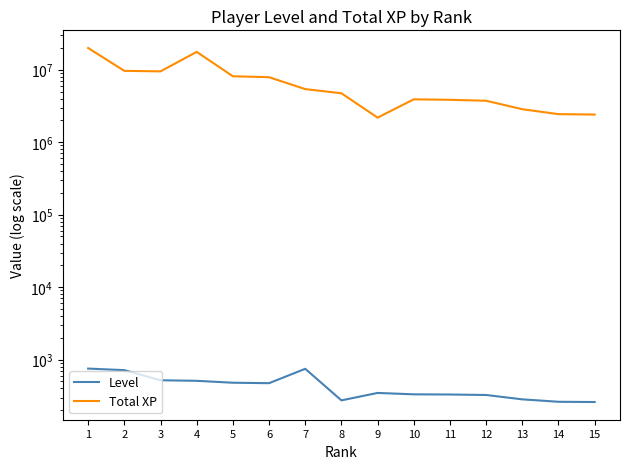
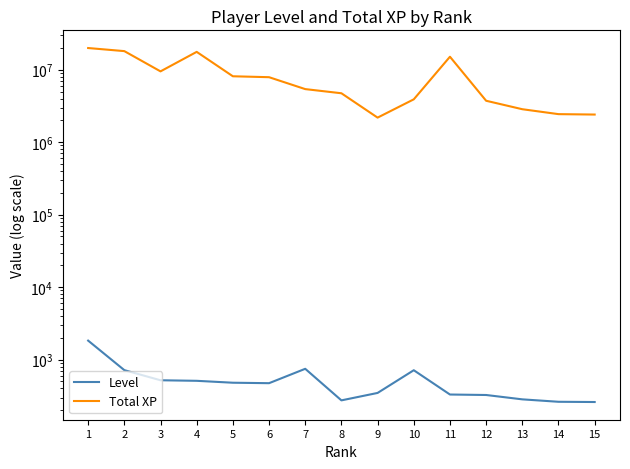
  {
    "Level": {
-     "1": 800,
+     "1": 1800,
      "2": 700,
      "4": 500,
      "5": 500,
      "6": 500,
      "7": 700,
      "8": 270,
      "9": 300,
-     "10": 300,
+     "10": 700,
      "11": 300,
      "12": 300,
      "13": 280,
      "14": 260,
      "15": 260
    },
    "Total XP": {
      "1": 20000000,
-     "2": 10000000,
+     "2": 18000000,
      "3": 9000000,
      "4": 18000000,
      "5": 8000000,
      "6": 8000000,
      "7": 5000000,
      "8": 5000000,
      "9": 2200000,
      "10": 4000000,
-     "11": 4000000,
+     "11": 15000000,
      "12": 4000000,
      "13": 2800000,
      "14": 2400000,
      "15": 2400000
    }
  }
